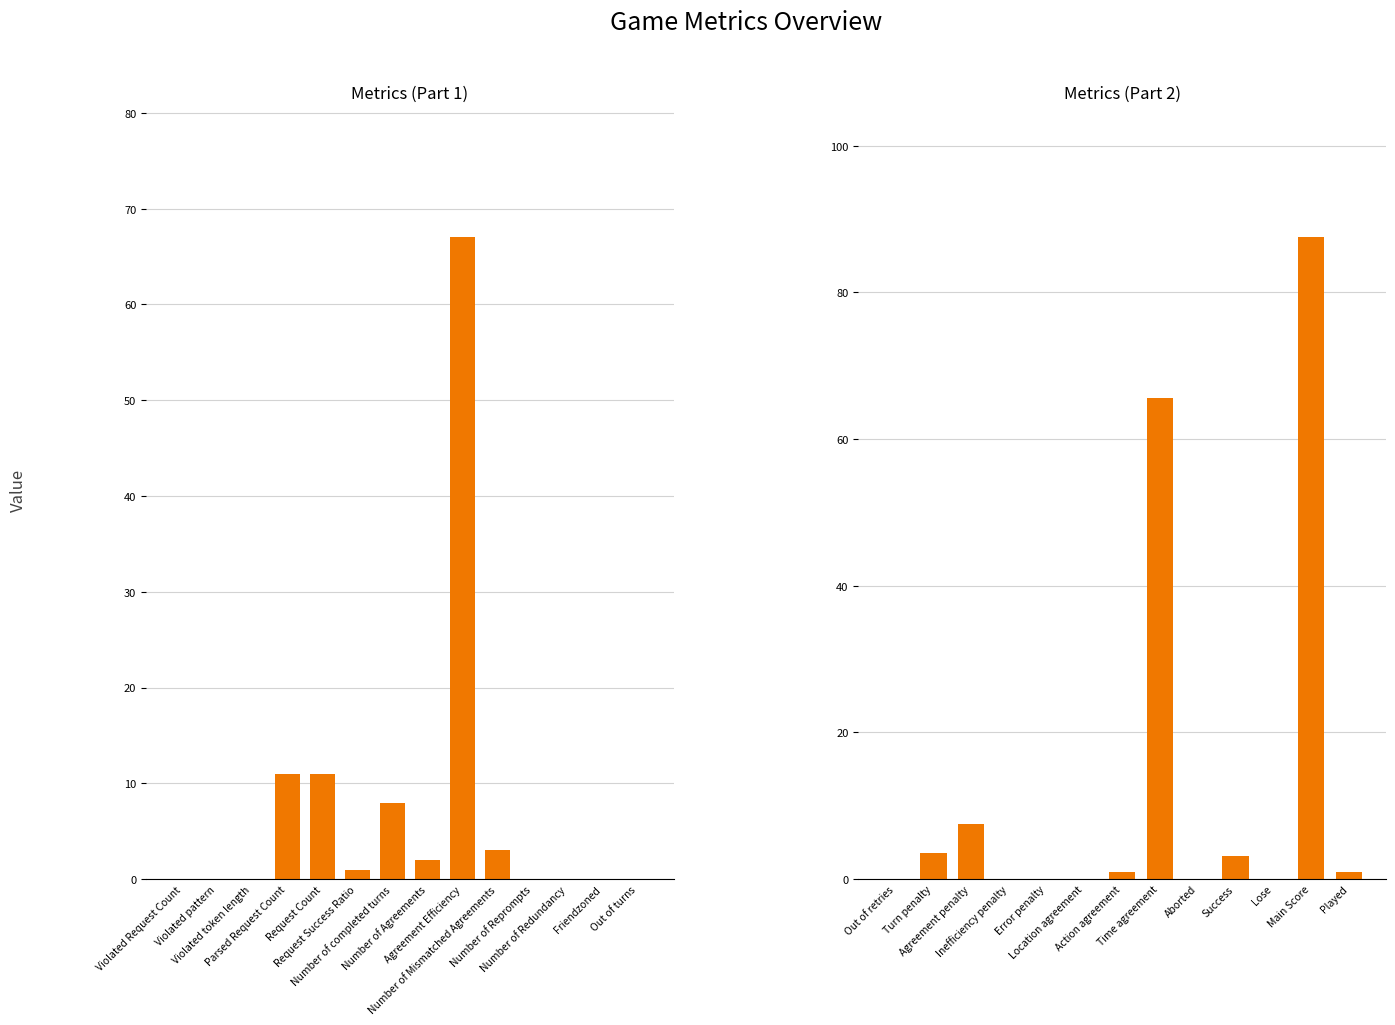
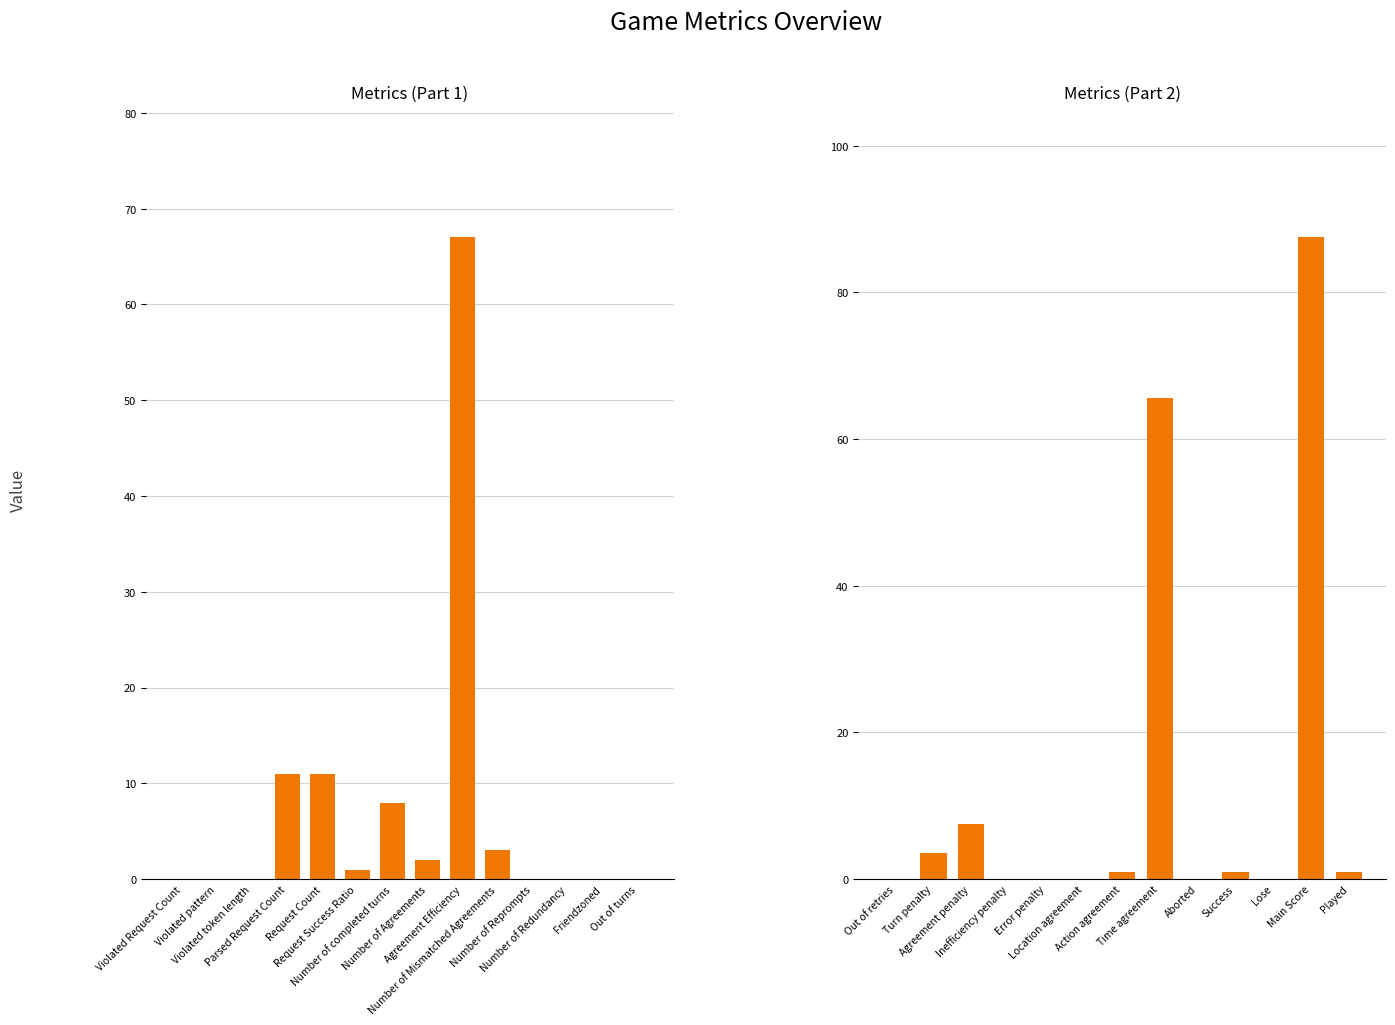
  {
    "Metrics (Part 1)": {
      "Violated Request Count": 0,
      "Violated pattern": 0,
      "Violated token length": 0,
      "Parsed Request Count": 11,
      "Request Count": 11,
      "Request Success Ratio": 1,
      "Number of completed turns": 8,
      "Number of Agreements": 2,
      "Agreement Efficiency": 67,
      "Number of Mismatched Agreements": 3,
      "Number of Reprompts": 0,
      "Number of Redundancy": 0,
      "Friendzoned": 0,
      "Out of turns": 0
    },
    "Metrics (Part 2)": {
      "Out of retries": 0,
      "Turn penalty": 4,
      "Agreement penalty": 8,
      "Inefficiency penalty": 0,
      "Error penalty": 0,
      "Location agreement": 0,
      "Action agreement": 1,
      "Time agreement": 66,
      "Aborted": 0,
-     "Success": 3,
+     "Success": 1,
      "Lose": 0,
      "Main Score": 88,
      "Played": 1
    }
  }
